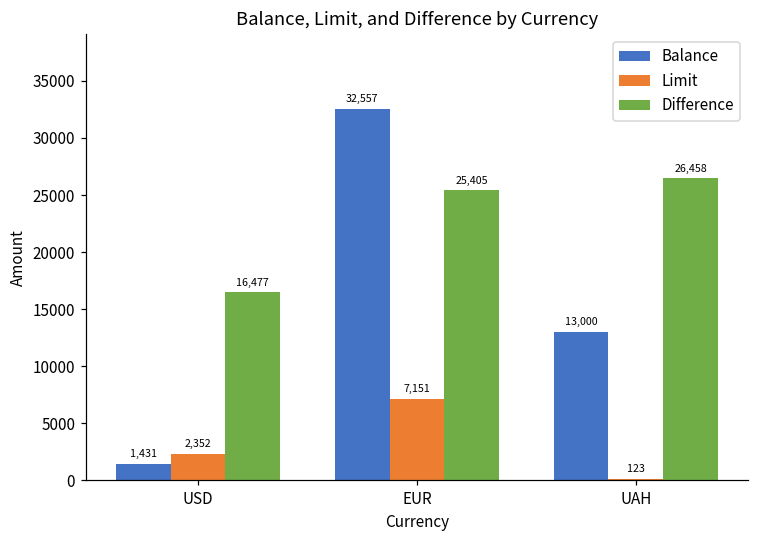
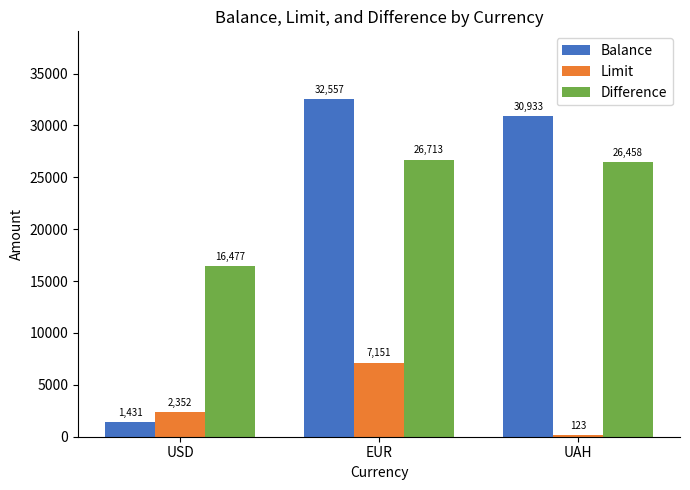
  {
    "Balance": {
      "USD": "1,431",
      "EUR": "32,557",
-     "UAH": "13,000"
+     "UAH": "30,933"
    },
    "Limit": {
      "USD": "2,352",
      "EUR": "7,151",
      "UAH": "123"
    },
    "Difference": {
      "USD": "16,477",
-     "EUR": "25,405",
+     "EUR": "26,713",
      "UAH": "26,458"
    }
  }
